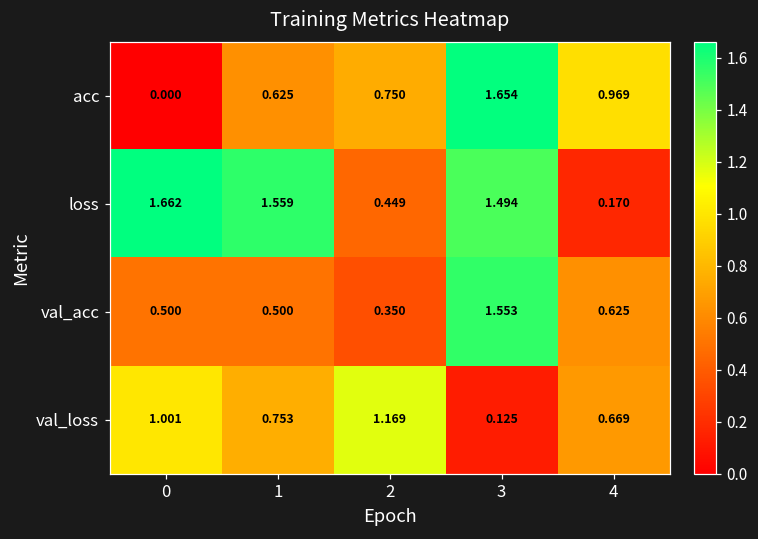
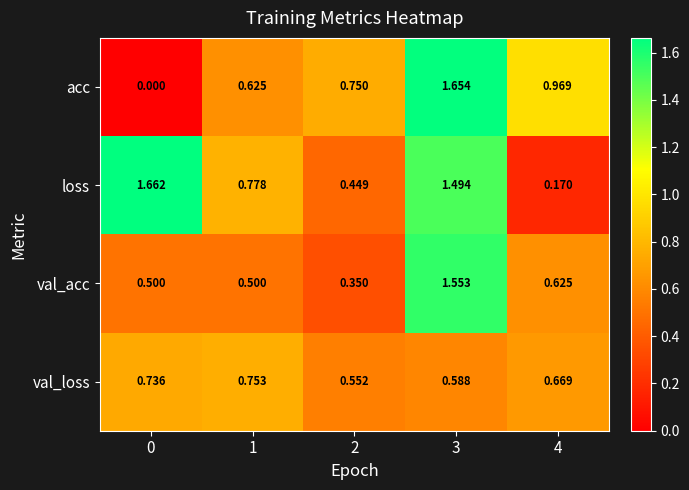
  {
    "acc": {
      "0": 0.000,
      "1": 0.625,
      "2": 0.750,
      "3": 1.654,
      "4": 0.969
    },
    "loss": {
      "0": 1.662,
-     "1": 1.559,
+     "1": 0.778,
      "2": 0.449,
      "3": 1.494,
      "4": 0.170
    },
    "val_acc": {
      "0": 0.500,
      "1": 0.500,
      "2": 0.350,
      "3": 1.553,
      "4": 0.625
    },
    "val_loss": {
-     "0": 1.001,
+     "0": 0.736,
      "1": 0.753,
-     "2": 1.169,
-     "3": 0.125,
+     "2": 0.552,
+     "3": 0.588,
      "4": 0.669
    }
  }
